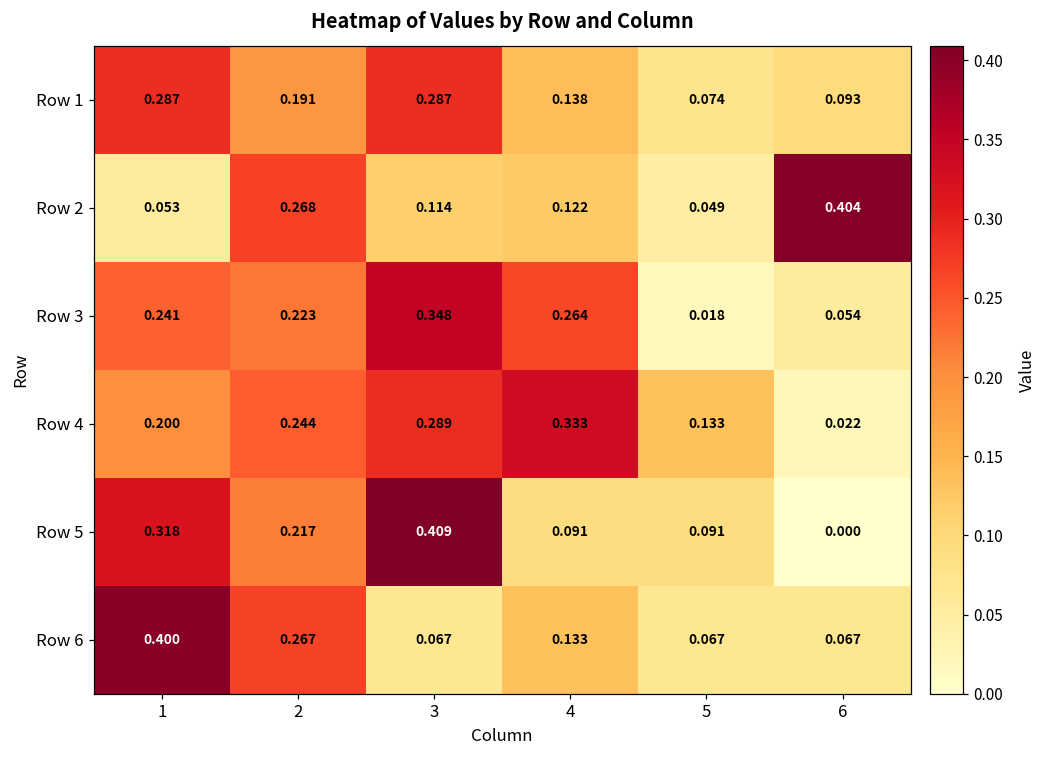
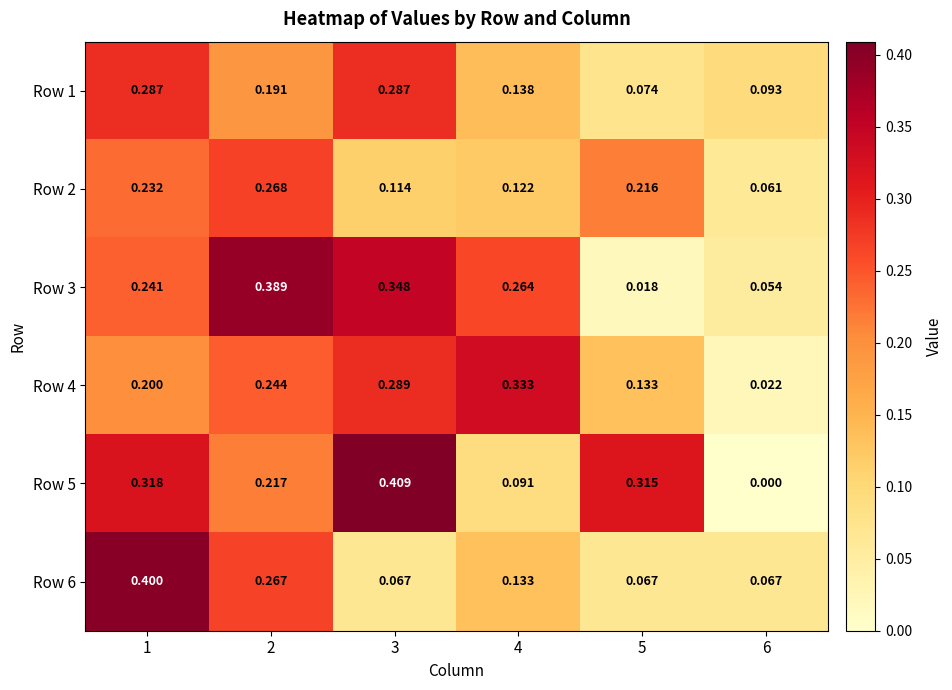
  {
    "Row 1": {
      "1": 0.287,
      "2": 0.191,
      "3": 0.287,
      "4": 0.138,
      "5": 0.074,
      "6": 0.093
    },
    "Row 2": {
-     "1": 0.053,
+     "1": 0.232,
      "2": 0.268,
      "3": 0.114,
      "4": 0.122,
-     "5": 0.049,
-     "6": 0.404
+     "5": 0.216,
+     "6": 0.061
    },
    "Row 3": {
      "1": 0.241,
-     "2": 0.223,
+     "2": 0.389,
      "3": 0.348,
      "4": 0.264,
      "5": 0.018,
      "6": 0.054
    },
    "Row 4": {
      "1": 0.200,
      "2": 0.244,
      "3": 0.289,
      "4": 0.333,
      "5": 0.133,
      "6": 0.022
    },
    "Row 5": {
      "1": 0.318,
      "2": 0.217,
      "3": 0.409,
      "4": 0.091,
-     "5": 0.091,
+     "5": 0.315,
      "6": 0.000
    },
    "Row 6": {
      "1": 0.400,
      "2": 0.267,
      "3": 0.067,
      "4": 0.133,
      "5": 0.067,
      "6": 0.067
    }
  }
